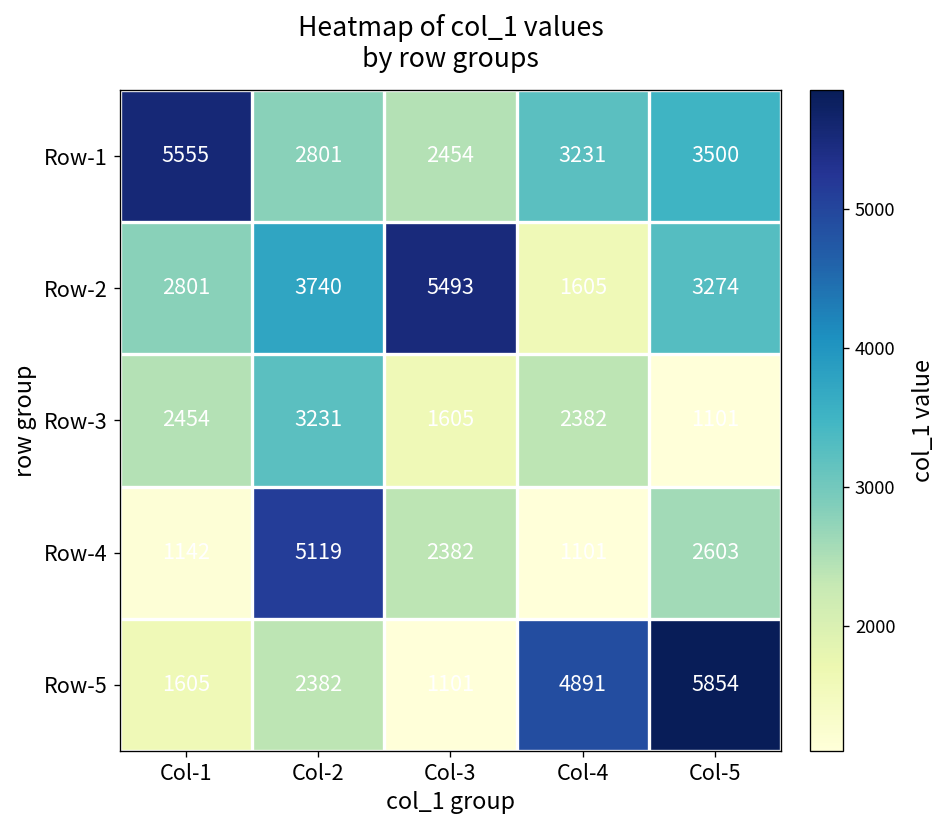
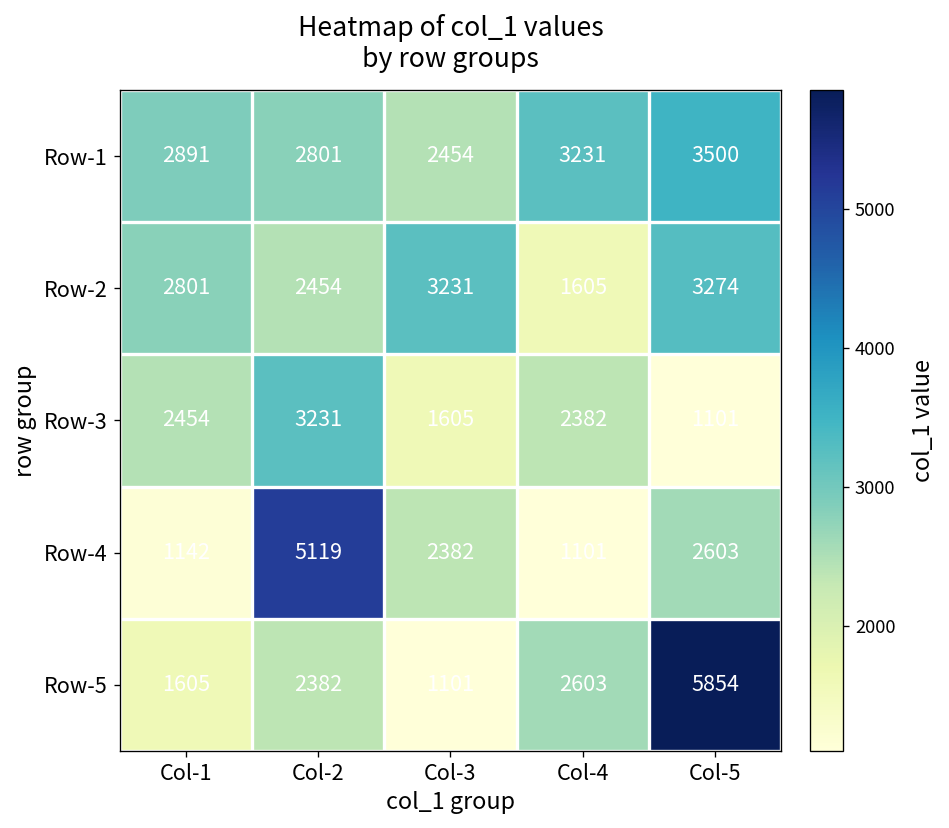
  {
    "Row-1": {
-     "Col-1": 5555,
+     "Col-1": 2891,
      "Col-2": 2801,
      "Col-3": 2454,
      "Col-4": 3231,
      "Col-5": 3500
    },
    "Row-2": {
      "Col-1": 2801,
-     "Col-2": 3740,
-     "Col-3": 5493,
+     "Col-2": 2454,
+     "Col-3": 3231,
      "Col-4": 1605,
      "Col-5": 3274
    },
    "Row-3": {
      "Col-1": 2454,
      "Col-2": 3231,
      "Col-3": 1605,
      "Col-4": 2382
    },
    "Row-4": {
      "Col-2": 5119,
      "Col-3": 2382,
      "Col-5": 2603
    },
    "Row-5": {
      "Col-1": 1605,
      "Col-2": 2382,
-     "Col-4": 4891,
+     "Col-4": 2603,
      "Col-5": 5854
    }
  }
